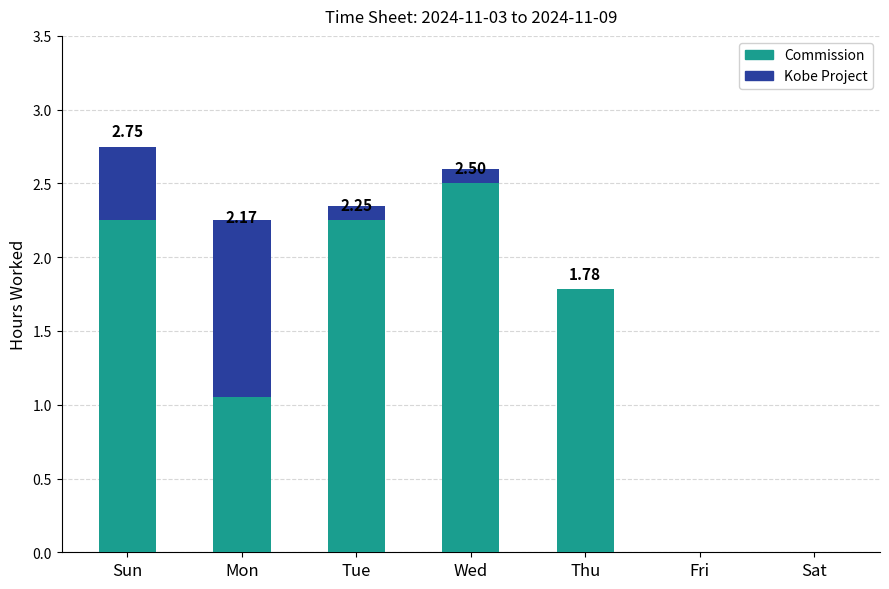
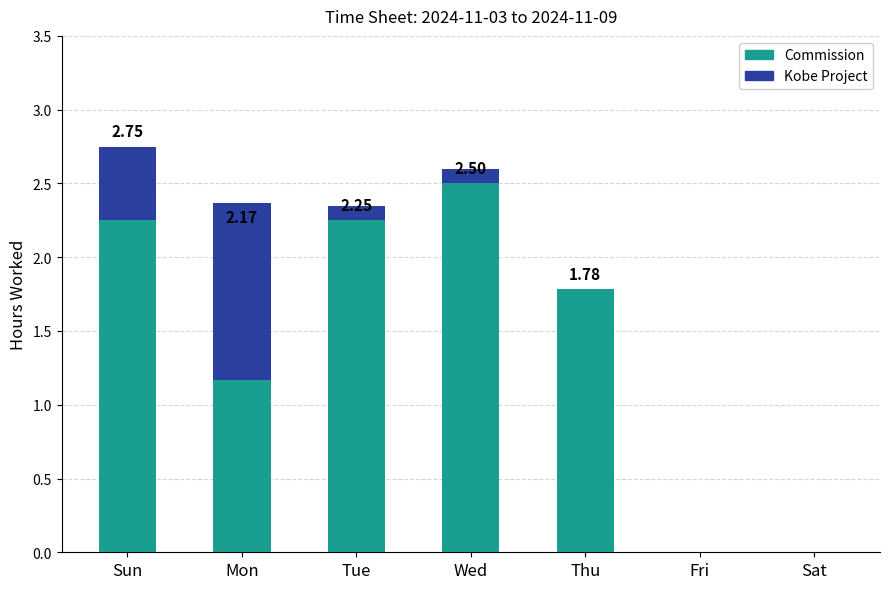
  {
    "Commission": {
      "Sun": 2.25,
-     "Mon": 1.05,
+     "Mon": 1.17,
      "Fri": 0.00,
      "Sat": 0.00
    },
    "Kobe Project": {
      "Fri": 0.00,
      "Sat": 0.00
    }
  }
